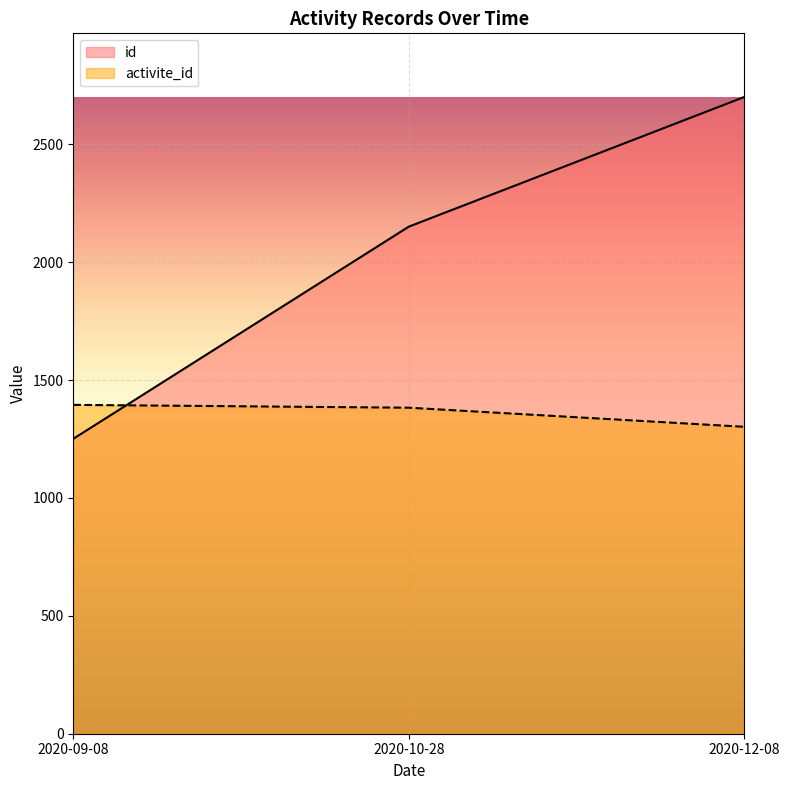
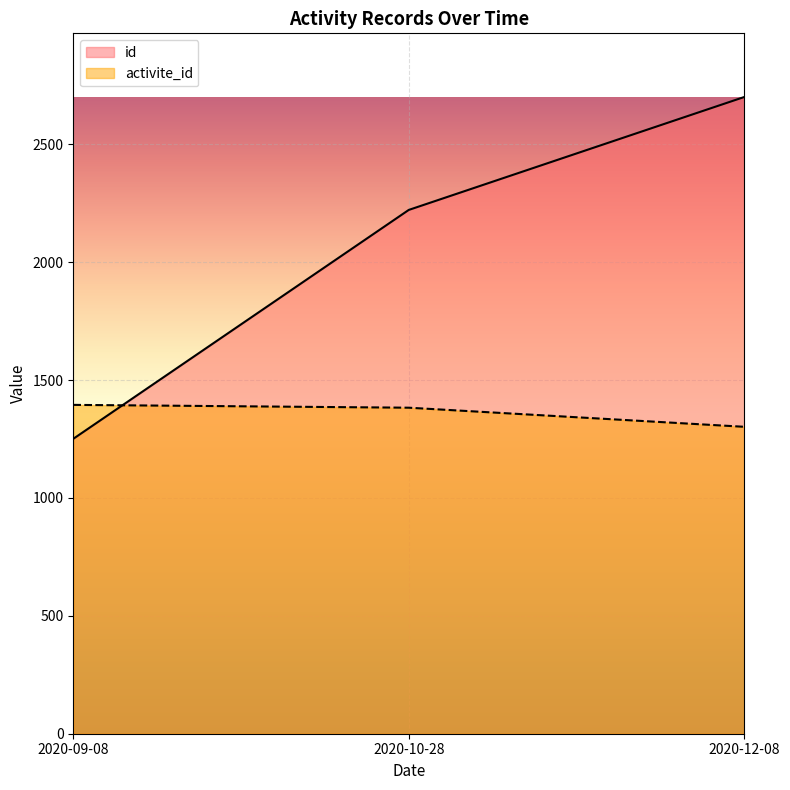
  {
    "id": {
      "2020-09-08": 1250,
-     "2020-10-28": 2150,
+     "2020-10-28": 2220,
      "2020-12-08": 2700
    },
    "activite_id": {
      "2020-09-08": 1400,
      "2020-10-28": 1380,
      "2020-12-08": 1300
    }
  }
